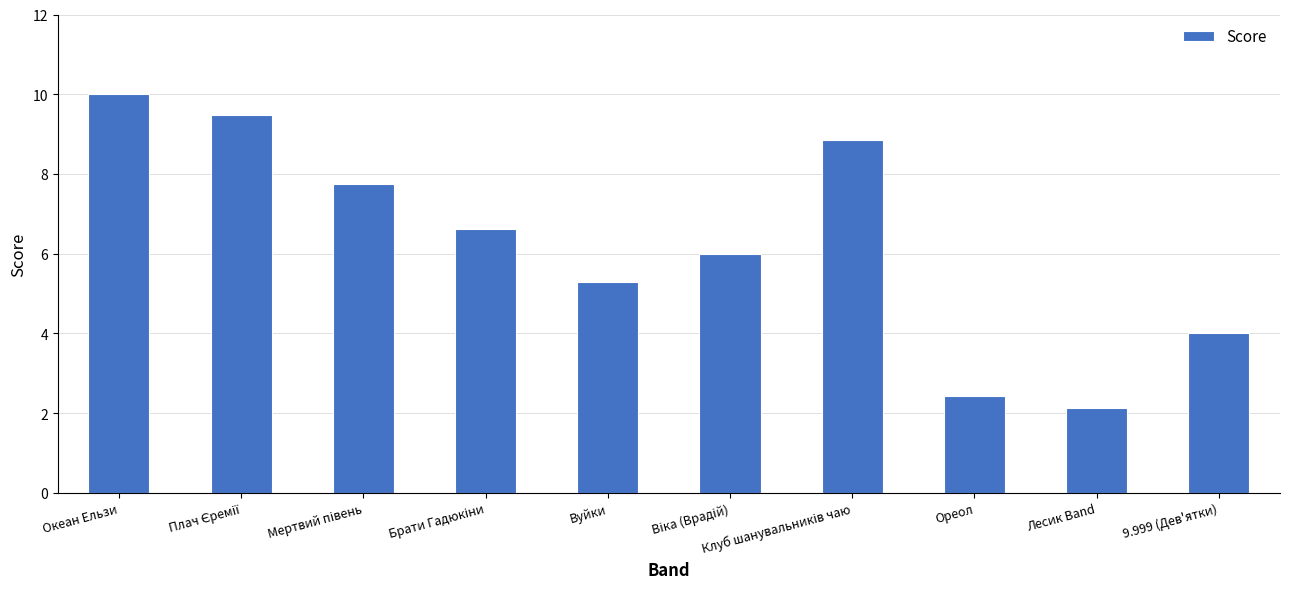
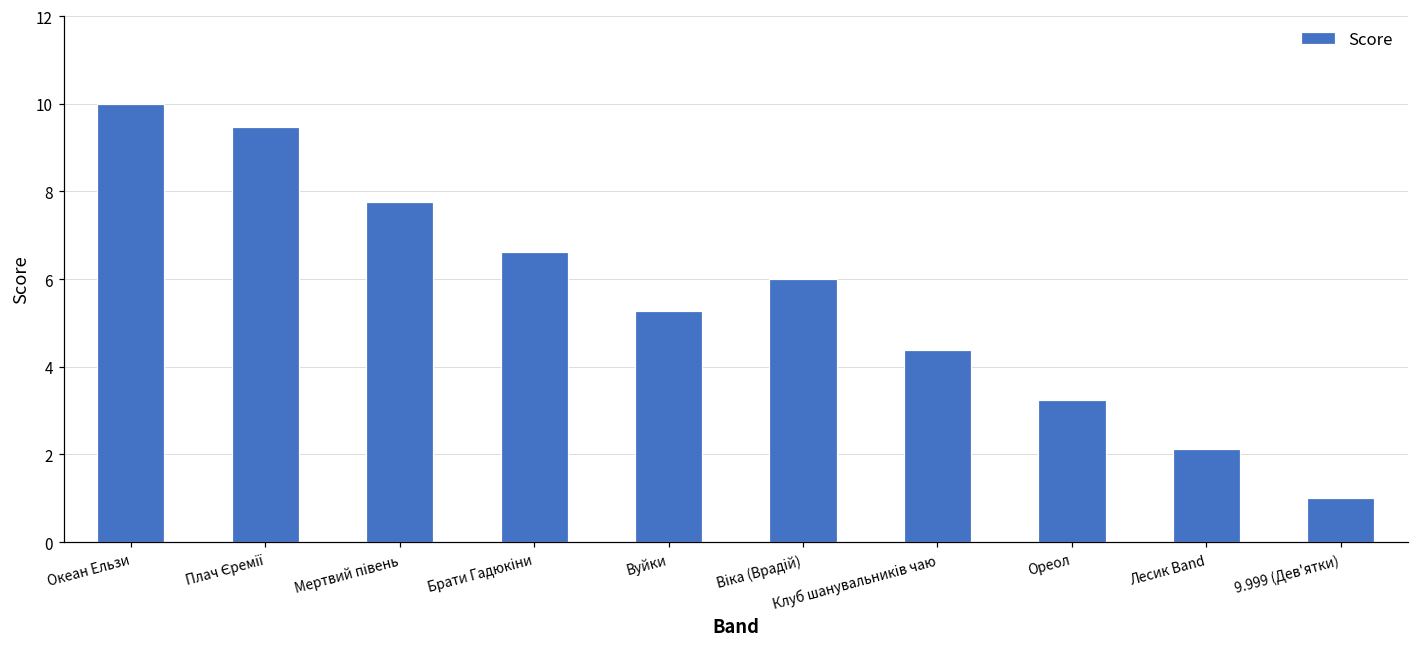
  {
    "Океан Ельзи": 10.0,
    "Плач Єремії": 9.5,
    "Мертвий півень": 7.8,
    "Брати Гадюкіни": 6.6,
    "Вуйки": 5.3,
    "Віка (Врадій)": 6.0,
-   "Клуб шанувальників чаю": 8.8,
-   "Ореол": 2.4,
+   "Клуб шанувальників чаю": 4.4,
+   "Ореол": 3.3,
    "Лесик Band": 2.1,
-   "9.999 (Дев'ятки)": 4
+   "9.999 (Дев'ятки)": 1
  }
